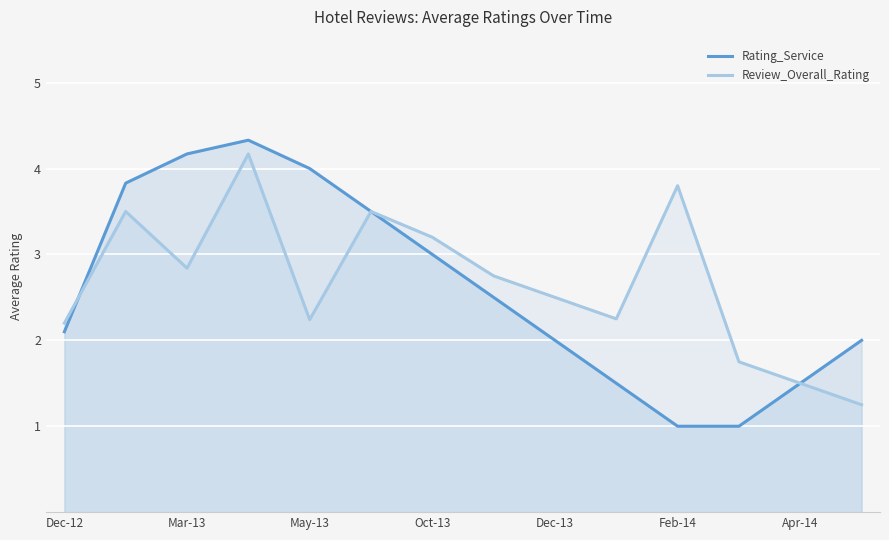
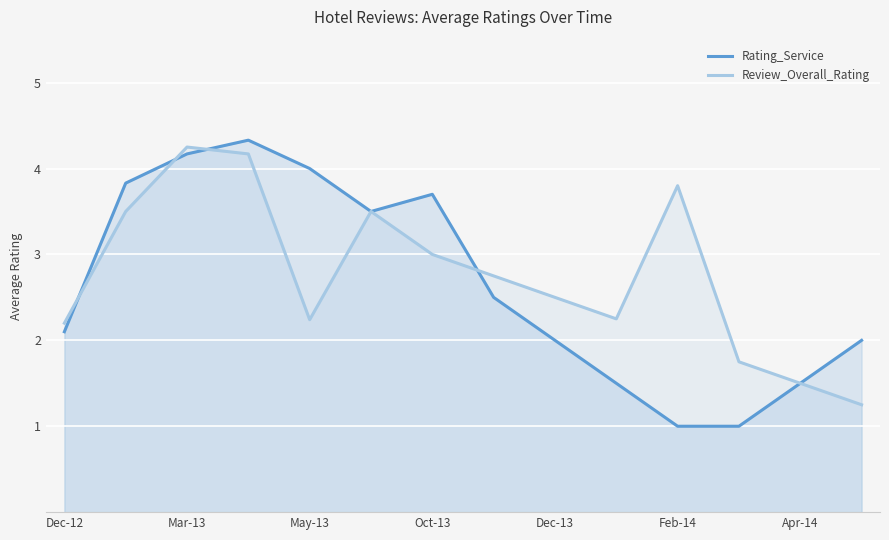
  {
    "Rating_Service": {
      "Dec-12": 2.1,
      "Mar-13": 4.2,
      "May-13": 4.0,
-     "Oct-13": 3.0,
+     "Oct-13": 3.7,
      "Dec-13": 2.0,
      "Feb-14": 1.0
    },
    "Review_Overall_Rating": {
      "Dec-12": 2.2,
-     "Mar-13": 2.8,
+     "Mar-13": 4.3,
      "May-13": 2.2,
-     "Oct-13": 3.2,
+     "Oct-13": 3.0,
      "Dec-13": 2.5,
      "Feb-14": 3.8
    }
  }
